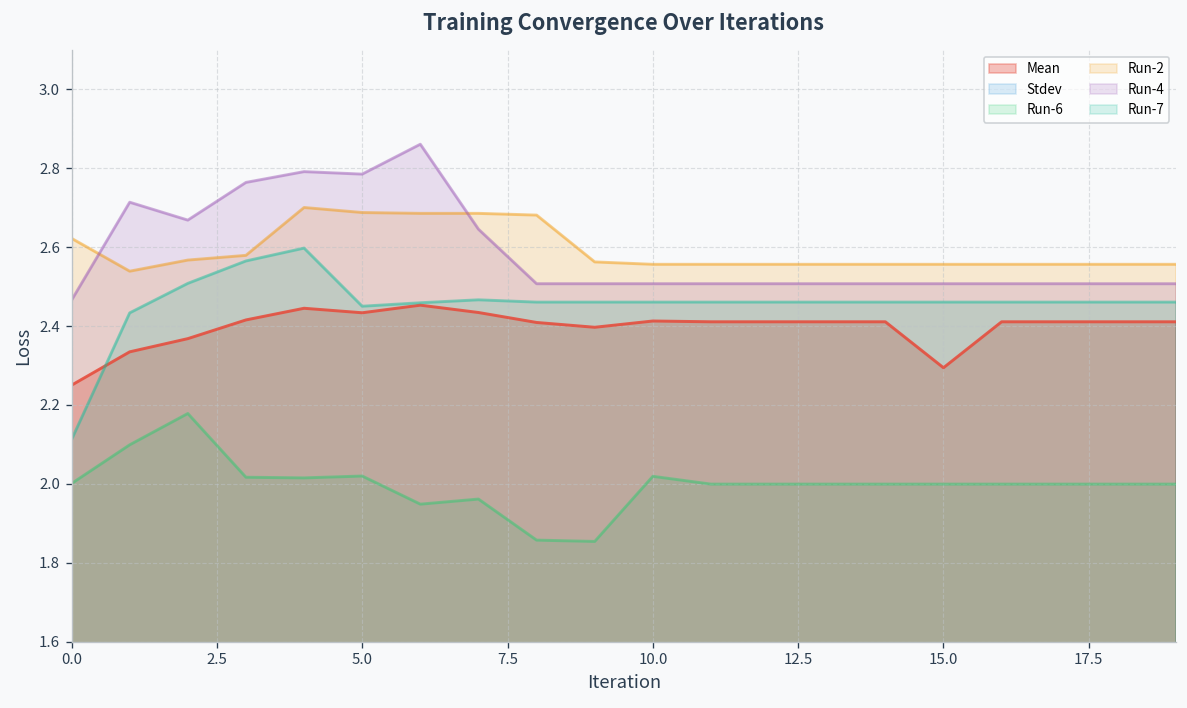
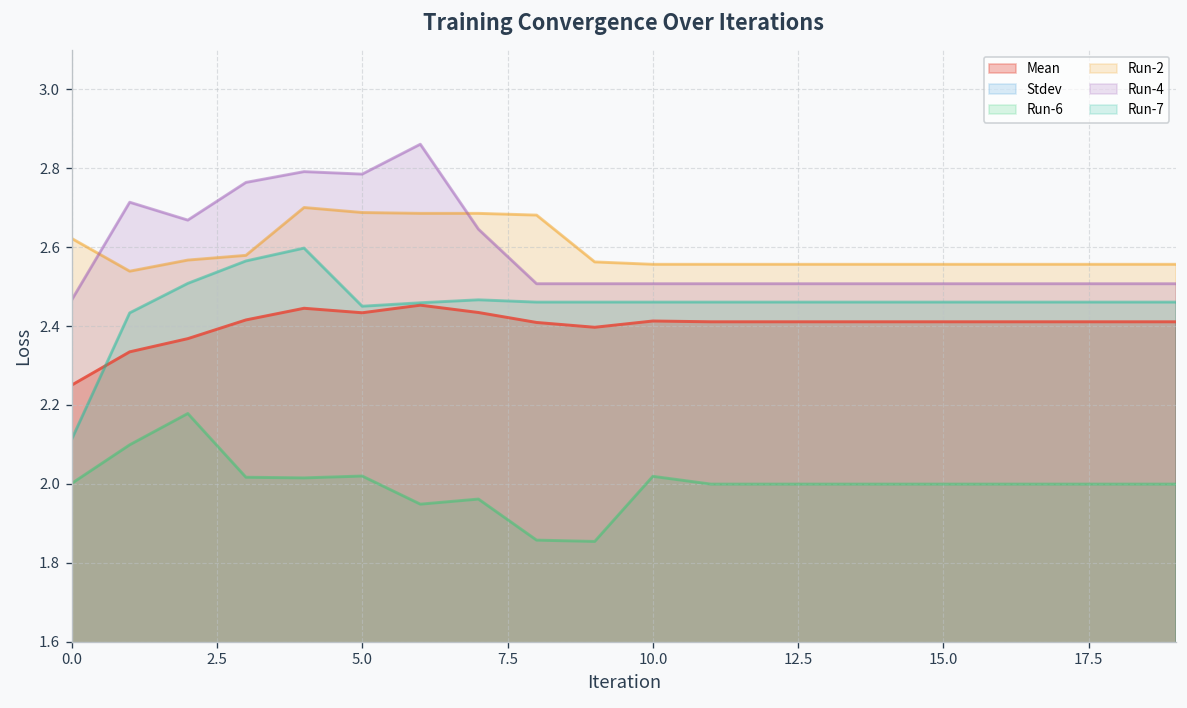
  {
    "Mean": {
      "0.0": 2.25,
      "5.0": 2.43,
      "10.0": 2.41,
-     "15.0": 2.29
+     "15.0": 2.41
    }
  }
